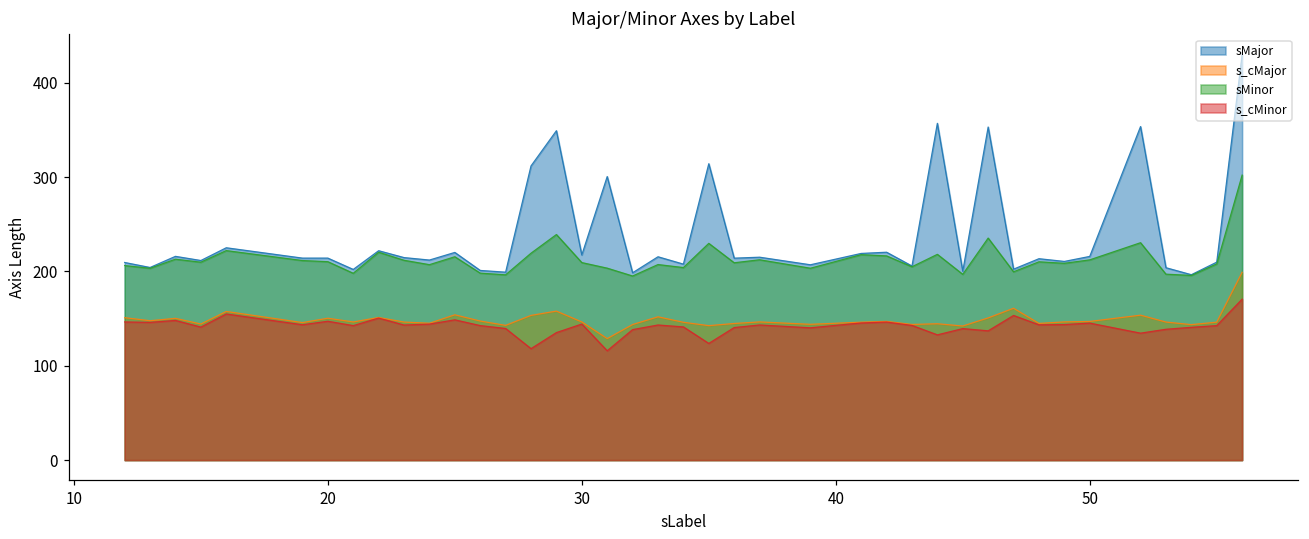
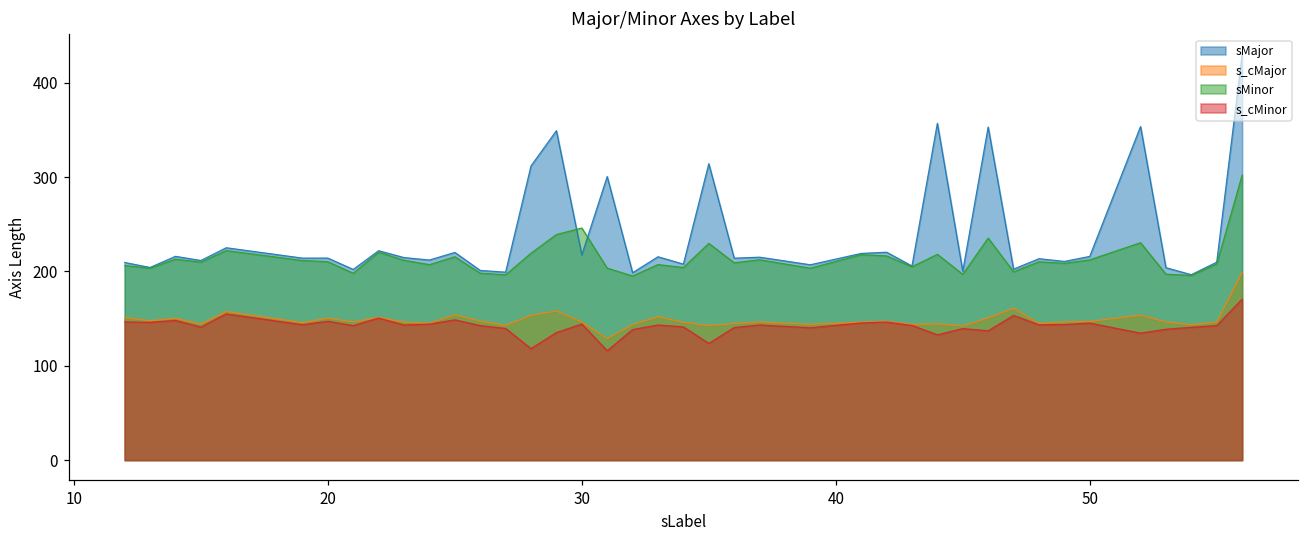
  {
    "sMajor": {
      "20": 210,
      "30": 220,
      "50": 220
    },
    "s_cMajor": {
      "20": 150
    },
    "sMinor": {
      "20": 210,
-     "30": 210,
+     "30": 250,
      "50": 210
    },
    "s_cMinor": {
      "20": 150
    }
  }
